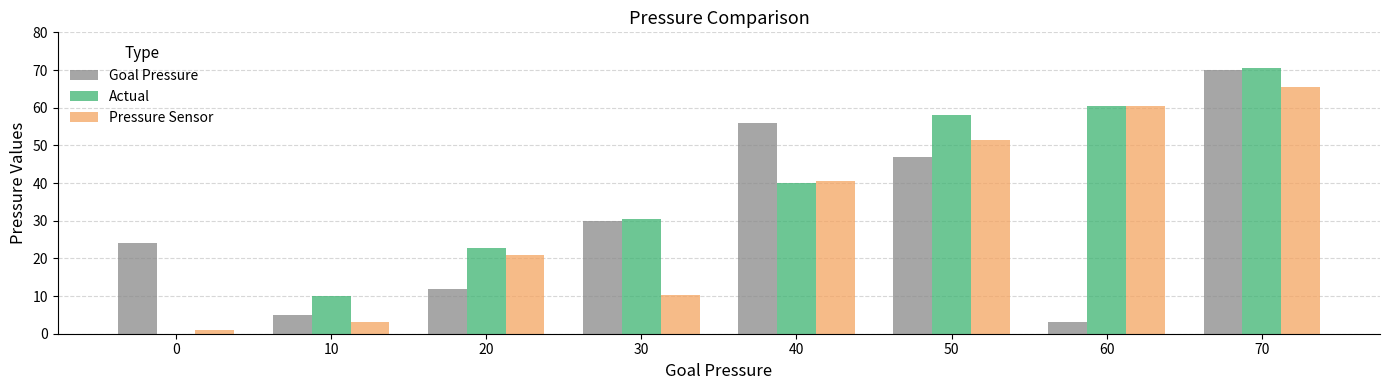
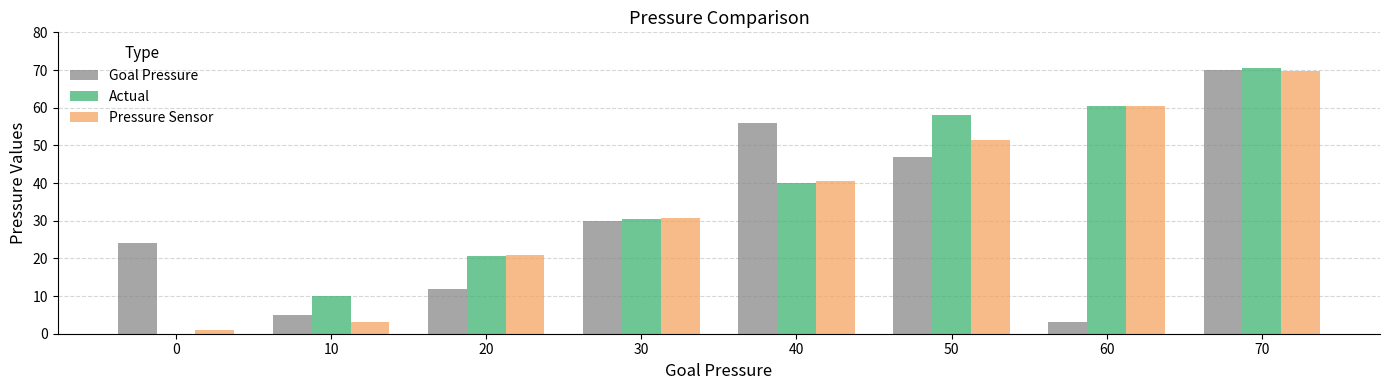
  {
    "Goal Pressure": {
      "0": 24,
      "10": 5,
      "20": 12,
      "30": 30,
      "40": 56,
      "50": 47,
      "60": 3,
      "70": 70
    },
    "Actual": {
      "0": 0,
      "10": 10,
-     "20": 23,
+     "20": 21,
      "30": 31,
      "40": 40,
      "50": 58,
      "60": 61,
      "70": 71
    },
    "Pressure Sensor": {
      "0": 1,
      "10": 3,
      "20": 21,
-     "30": 10,
+     "30": 31,
      "40": 41,
      "50": 51,
      "60": 60,
-     "70": 66
+     "70": 70
    }
  }
